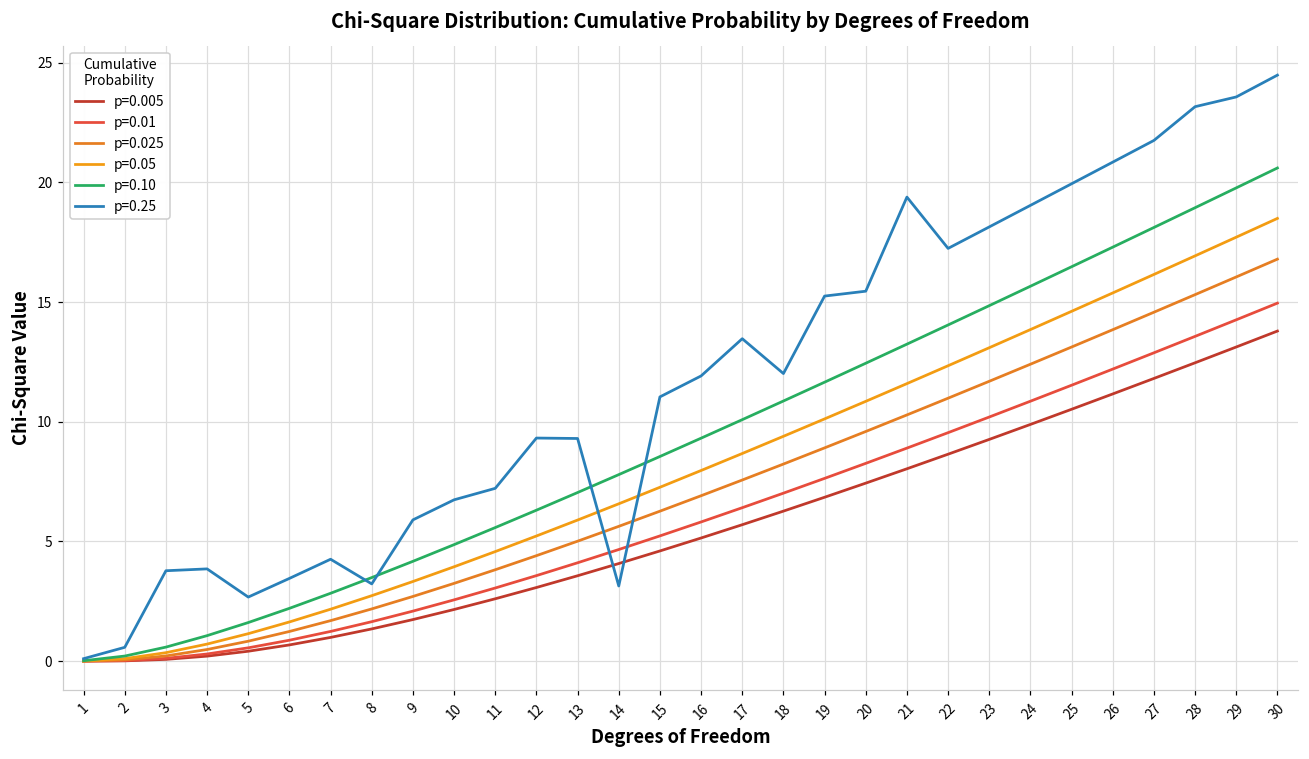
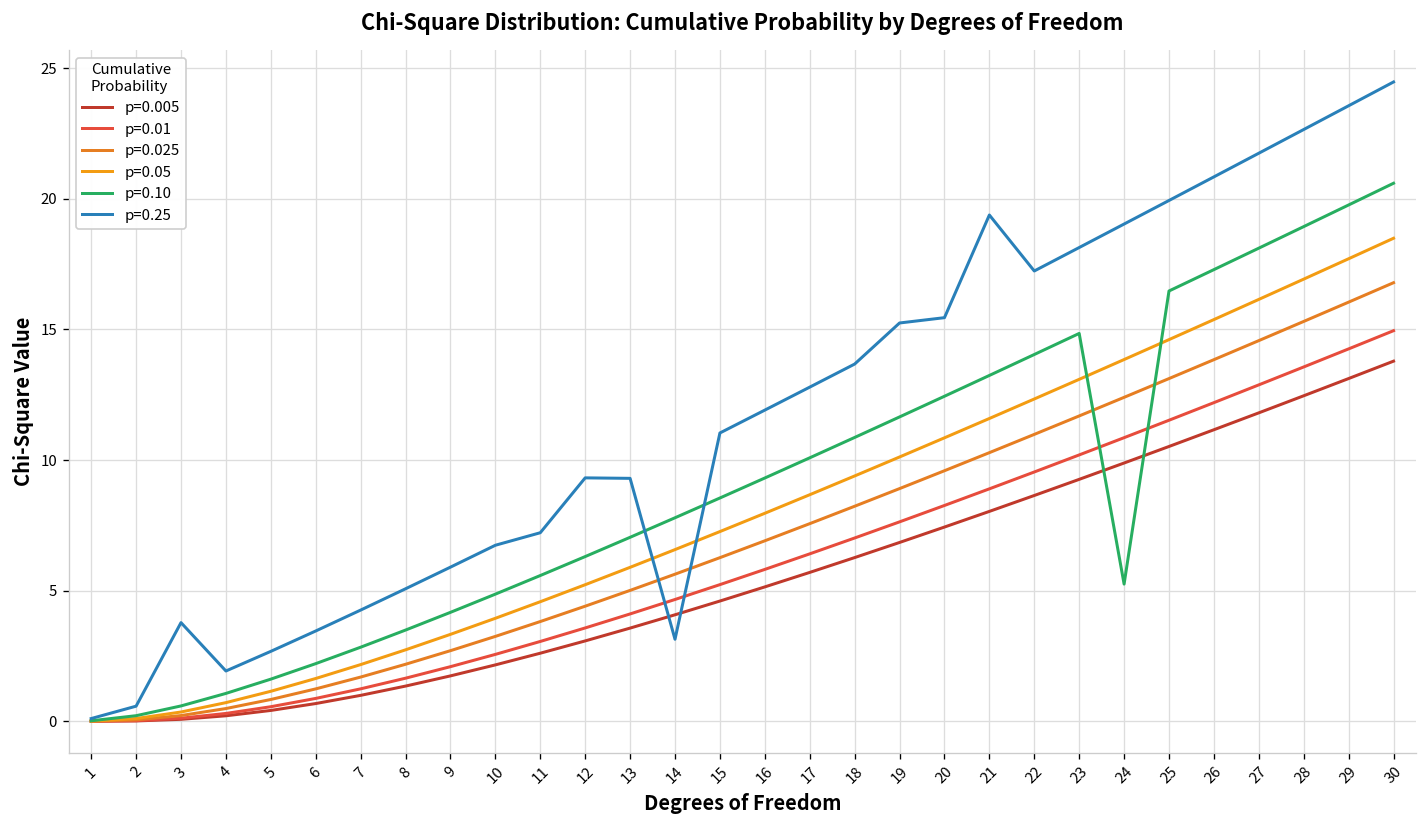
  {
    "p=0.10": {
      "3": 0.6,
      "4": 1.1,
      "5": 1.6,
      "6": 2.2,
      "7": 2.8,
      "8": 3.5,
      "9": 4.2,
      "10": 4.9,
      "11": 5.6,
      "12": 6.3,
      "13": 7.0,
      "14": 7.8,
      "15": 8.5,
      "16": 9.3,
      "17": 10.1,
      "18": 10.9,
      "19": 11.7,
      "20": 12.4,
      "21": 13.2,
      "22": 14.0,
      "23": 14.8,
-     "24": 15.7,
+     "24": 5.3,
      "25": 16.5,
      "26": 17.3,
      "27": 18.1,
      "28": 18.9,
      "29": 19.8,
      "30": 20.6
    },
    "p=0.25": {
      "2": 0.6,
      "3": 3.8,
-     "4": 3.9,
+     "4": 1.9,
      "5": 2.7,
      "6": 3.5,
      "7": 4.3,
-     "8": 3.2,
+     "8": 5.1,
      "9": 5.9,
      "10": 6.7,
      "11": 7.2,
      "12": 9.3,
      "13": 9.3,
      "14": 3.1,
      "15": 11.0,
      "16": 11.9,
-     "17": 13.5,
-     "18": 12.0,
+     "17": 12.8,
+     "18": 13.7,
      "19": 15.2,
      "20": 15.5,
      "21": 19.4,
      "22": 17.2,
      "23": 18.1,
      "24": 19.0,
      "25": 19.9,
      "26": 20.8,
      "27": 21.7,
-     "28": 23.2,
+     "28": 22.7,
      "29": 23.6,
      "30": 24.5
    }
  }
